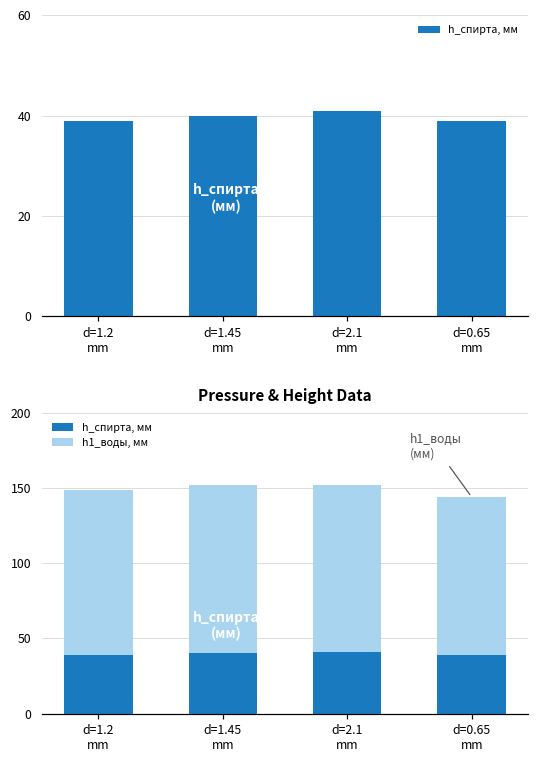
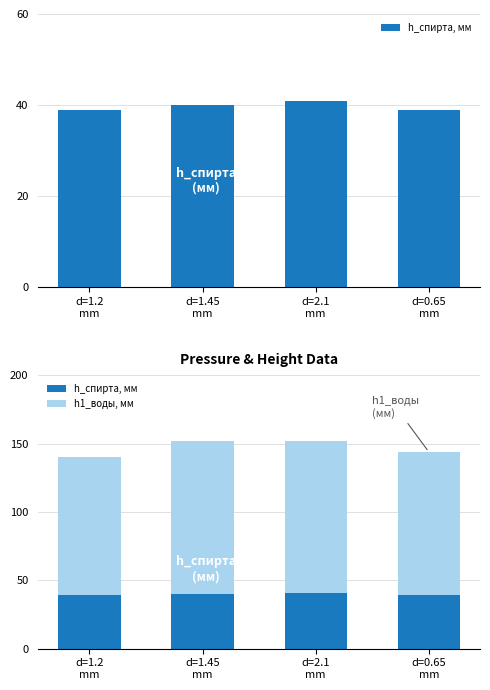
  {
    "Pressure & Height Data": {
      "h_спирта, мм": {
        "d=1.2 mm": 39,
        "d=1.45 mm": 40,
        "d=2.1 mm": 41,
        "d=0.65 mm": 39
      },
      "h1_воды, мм": {
-       "d=1.2 mm": 110,
+       "d=1.2 mm": 101,
        "d=1.45 mm": 112,
        "d=2.1 mm": 111,
        "d=0.65 mm": 105
      }
    }
  }
